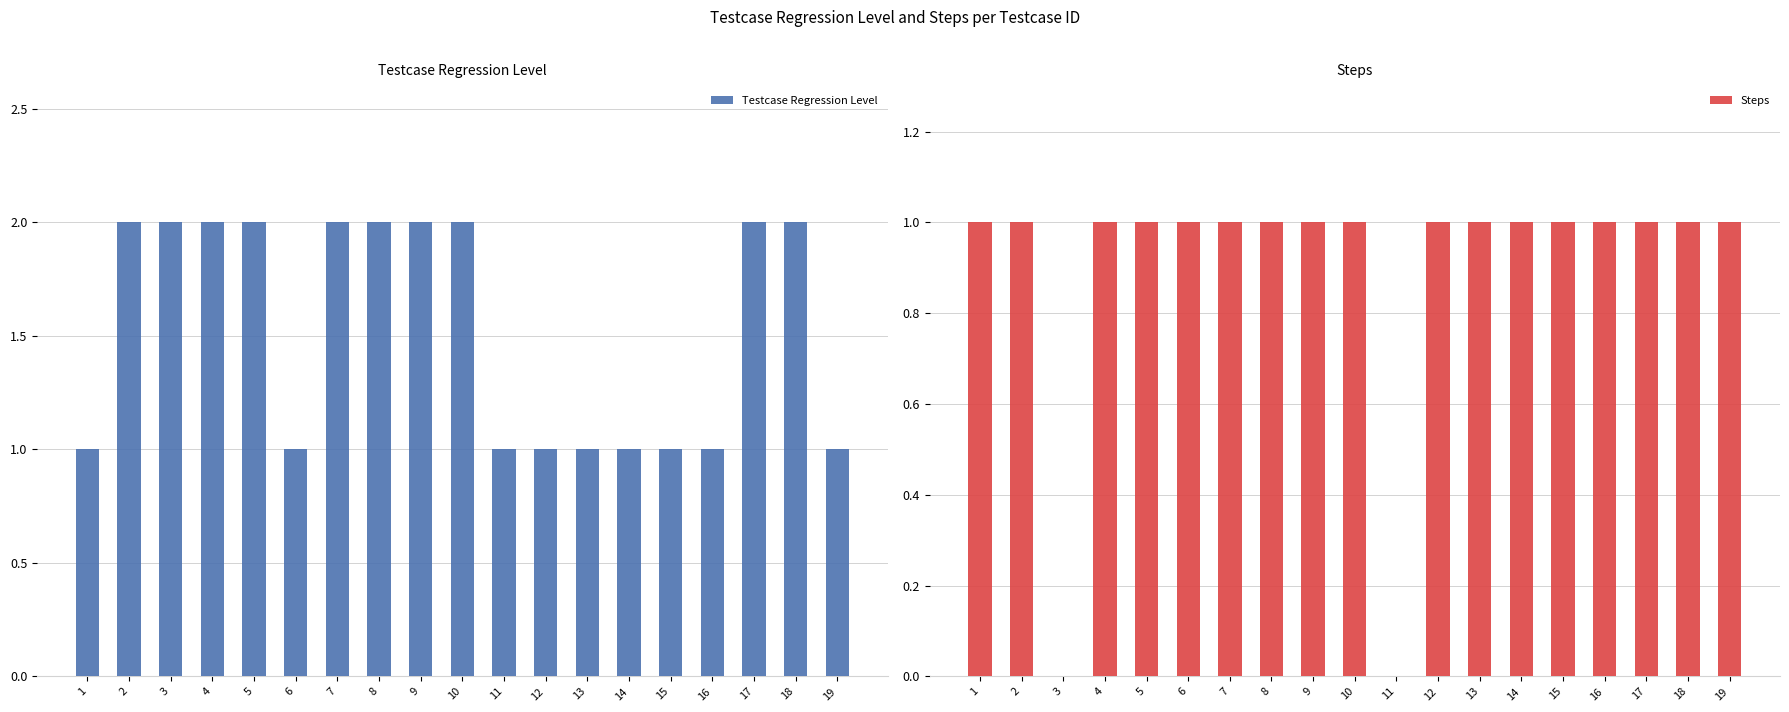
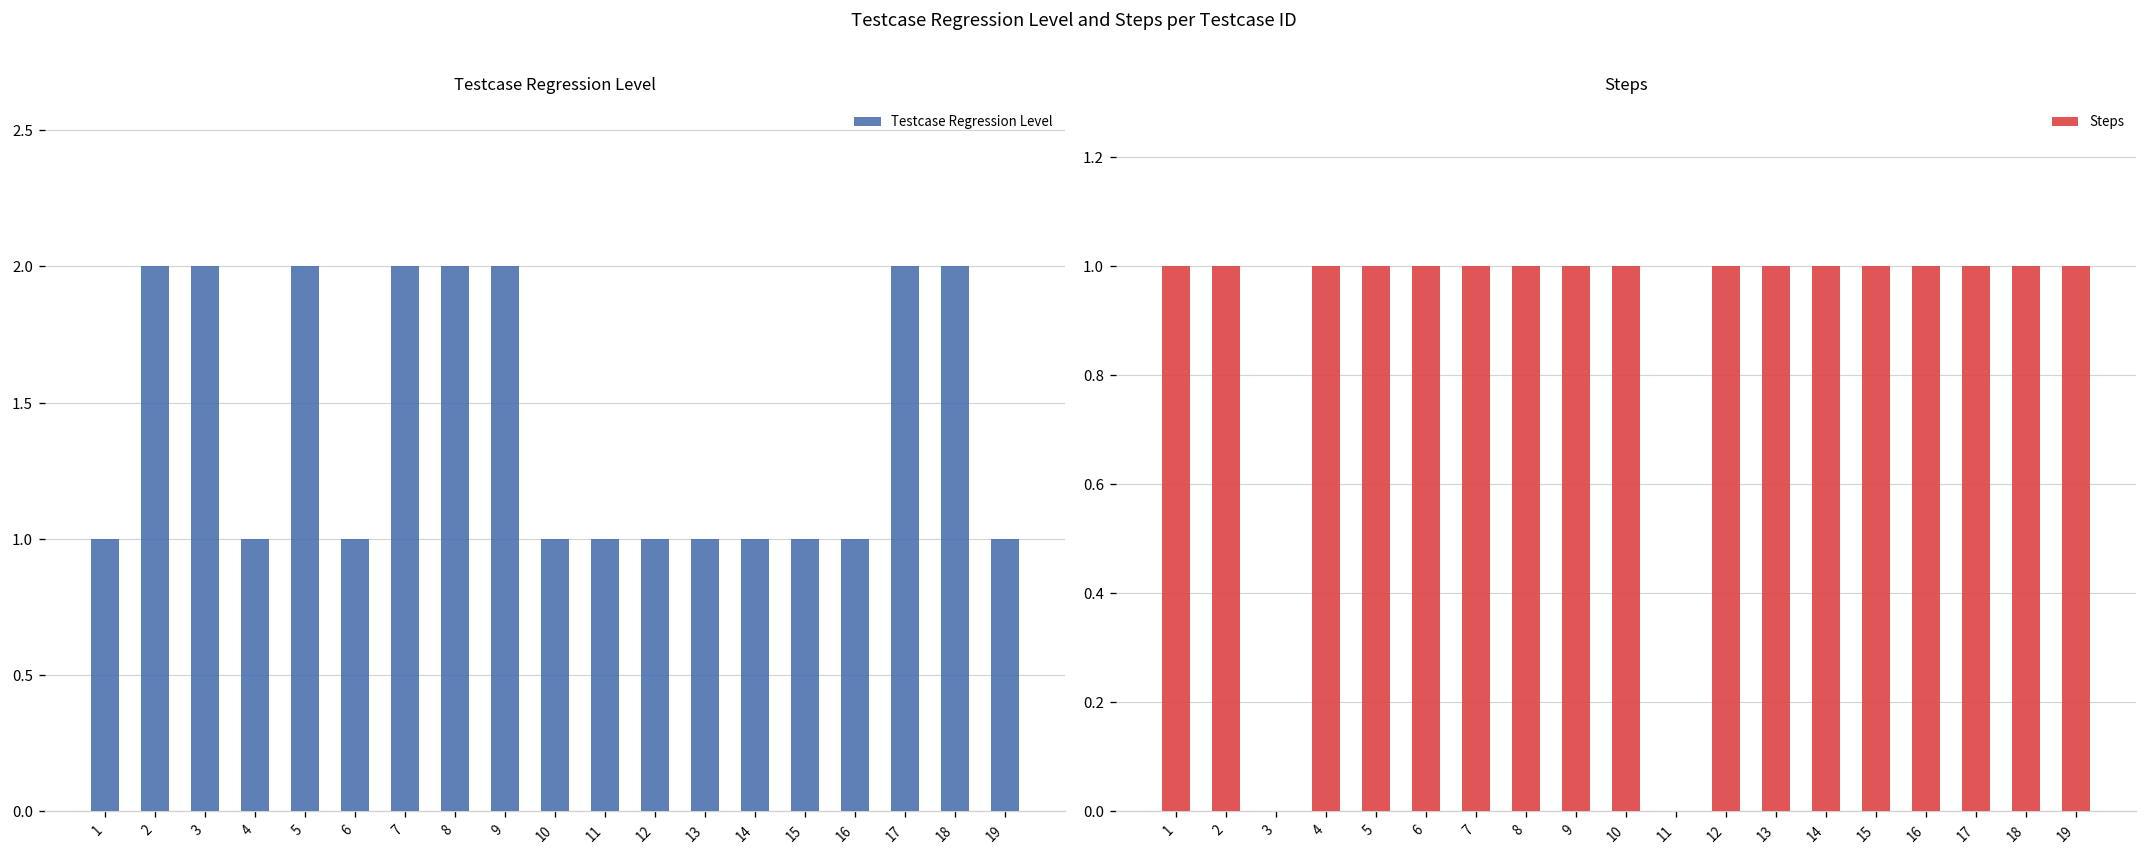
  {
    "Testcase Regression Level": {
      "1": 1,
      "2": 2,
      "3": 2,
-     "4": 2,
+     "4": 1,
      "5": 2,
      "6": 1,
      "7": 2,
      "8": 2,
      "9": 2,
-     "10": 2,
+     "10": 1,
      "11": 1,
      "12": 1,
      "13": 1,
      "14": 1,
      "15": 1,
      "16": 1,
      "17": 2,
      "18": 2,
      "19": 1
    },
    "Steps": {
      "1": 1.00,
      "2": 1.00,
      "3": 0.00,
      "4": 1.00,
      "5": 1.00,
      "6": 1.00,
      "7": 1.00,
      "8": 1.00,
      "9": 1.00,
      "10": 1.00,
      "11": 0.00,
      "12": 1.00,
      "13": 1.00,
      "14": 1.00,
      "15": 1.00,
      "16": 1.00,
      "17": 1.00,
      "18": 1.00,
      "19": 1.00
    }
  }
